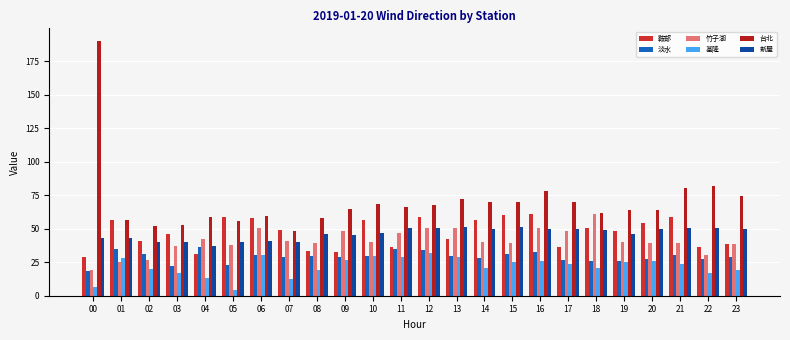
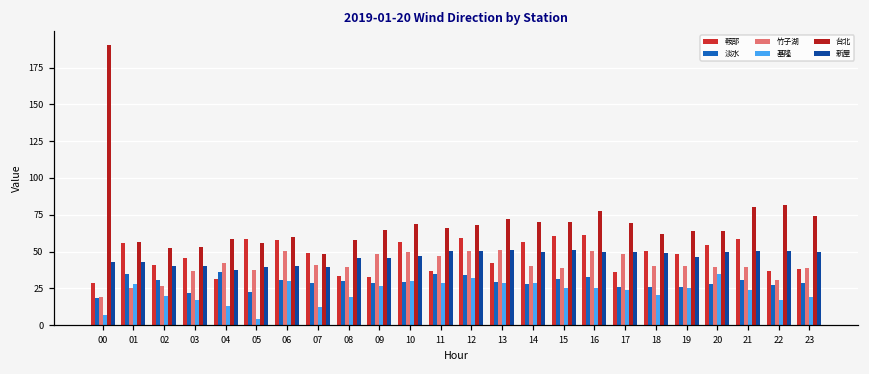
  {
    "竹子湖": {
      "00": 19,
      "01": 25,
      "02": 27,
      "03": 37,
      "04": 42,
      "05": 38,
      "06": 50,
      "07": 41,
      "08": 40,
      "09": 48,
-     "10": 40,
+     "10": 49,
      "11": 47,
      "12": 50,
      "13": 51,
      "14": 40,
      "15": 39,
      "16": 50,
      "17": 48,
-     "18": 61,
+     "18": 40,
      "19": 40,
      "20": 40,
      "21": 40,
      "22": 30,
      "23": 39
    },
    "基隆": {
      "00": 7,
      "01": 28,
      "02": 20,
      "03": 17,
      "04": 13,
      "05": 4,
      "06": 30,
      "07": 12,
      "08": 19,
      "09": 27,
      "10": 30,
      "11": 29,
      "12": 32,
      "13": 29,
-     "14": 21,
+     "14": 28,
      "15": 25,
      "16": 26,
      "17": 24,
      "18": 21,
      "19": 25,
-     "20": 26,
+     "20": 35,
      "21": 24,
      "22": 17,
      "23": 19
    }
  }
